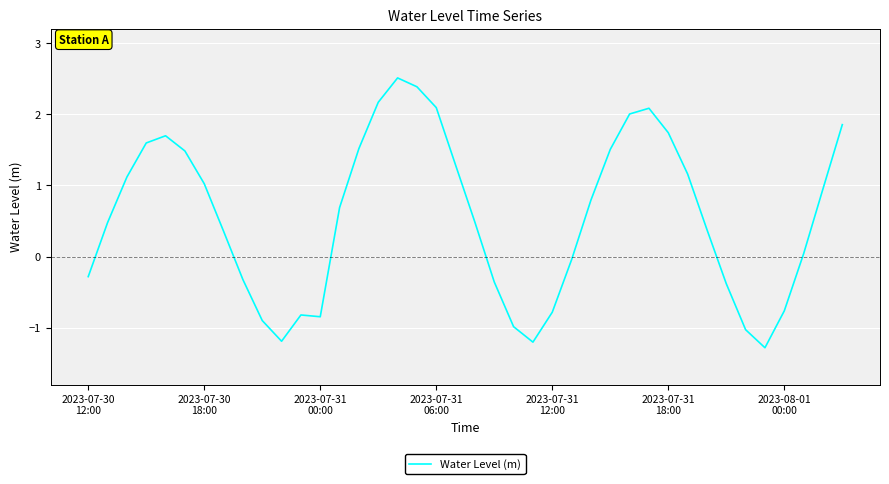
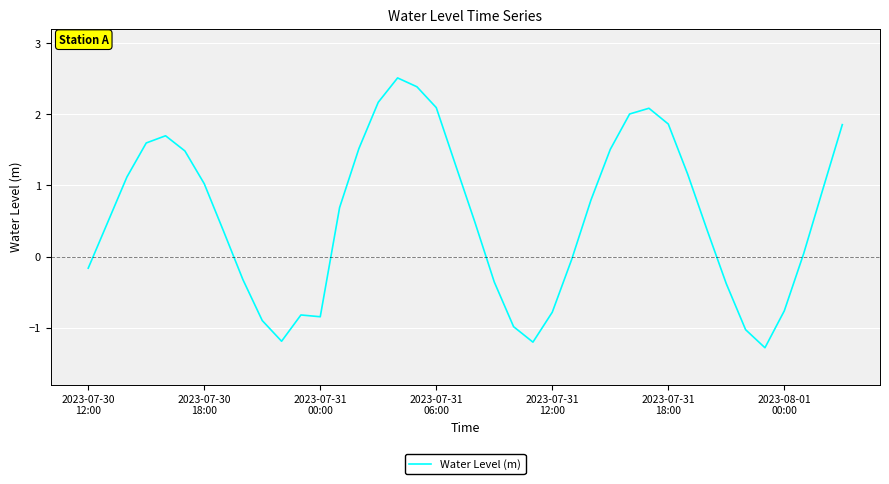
  {
-   "2023-07-30 12:00": -0.3,
+   "2023-07-30 12:00": -0.2,
    "2023-07-30 18:00": 1.0,
    "2023-07-31 00:00": -0.8,
    "2023-07-31 06:00": 2.1,
    "2023-07-31 12:00": -0.8,
-   "2023-07-31 18:00": 1.7,
+   "2023-07-31 18:00": 1.9,
    "2023-08-01 00:00": -0.8
  }
